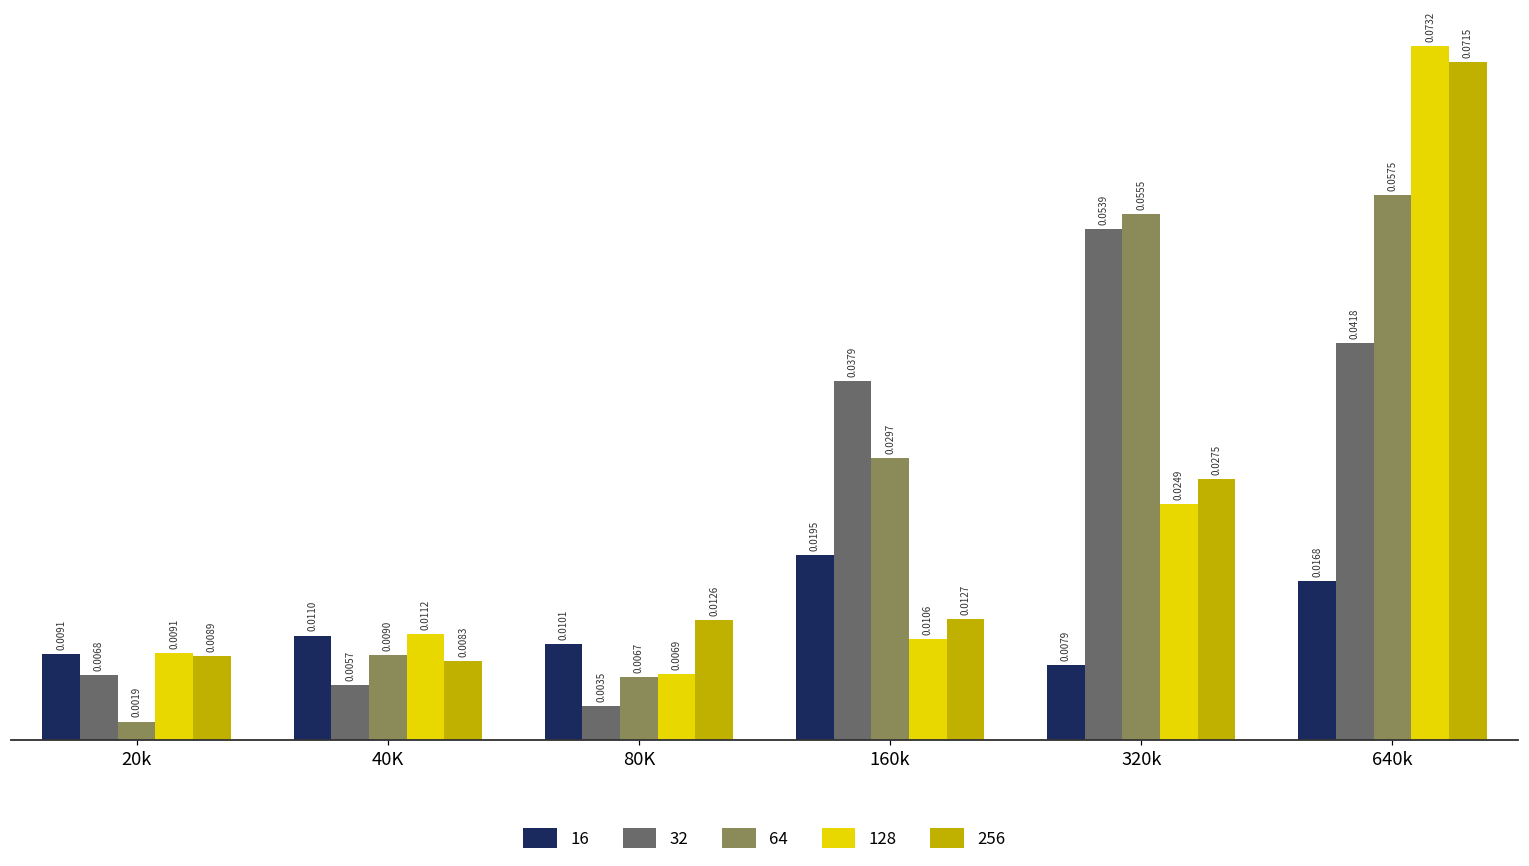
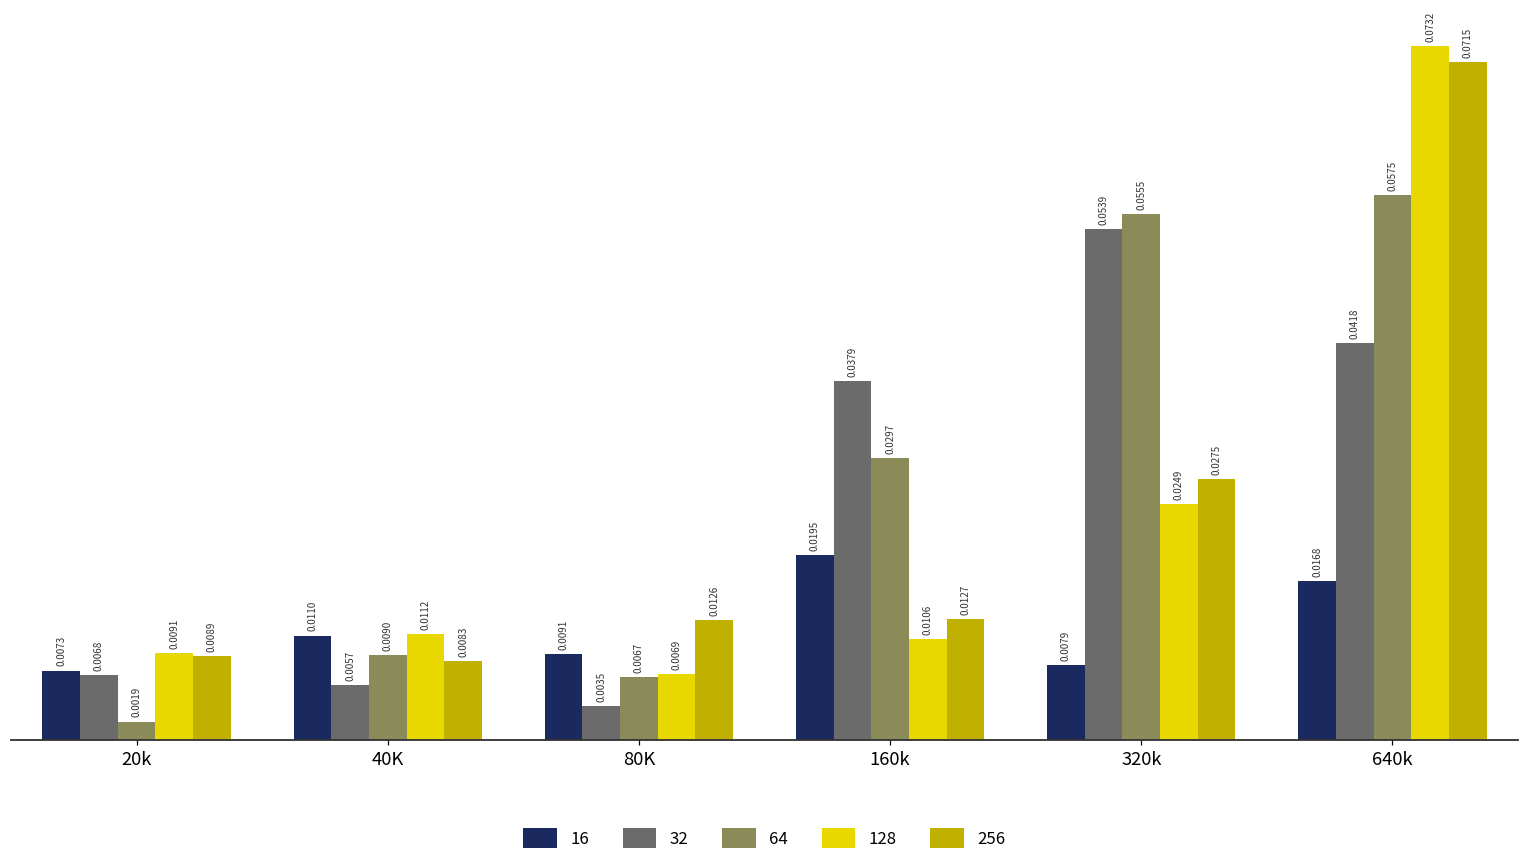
  {
    "16": {
-     "20k": 0.0091,
+     "20k": 0.0073,
      "40K": 0.0110,
-     "80K": 0.0101,
+     "80K": 0.0091,
      "160k": 0.0195,
      "320k": 0.0079,
      "640k": 0.0168
    }
  }
